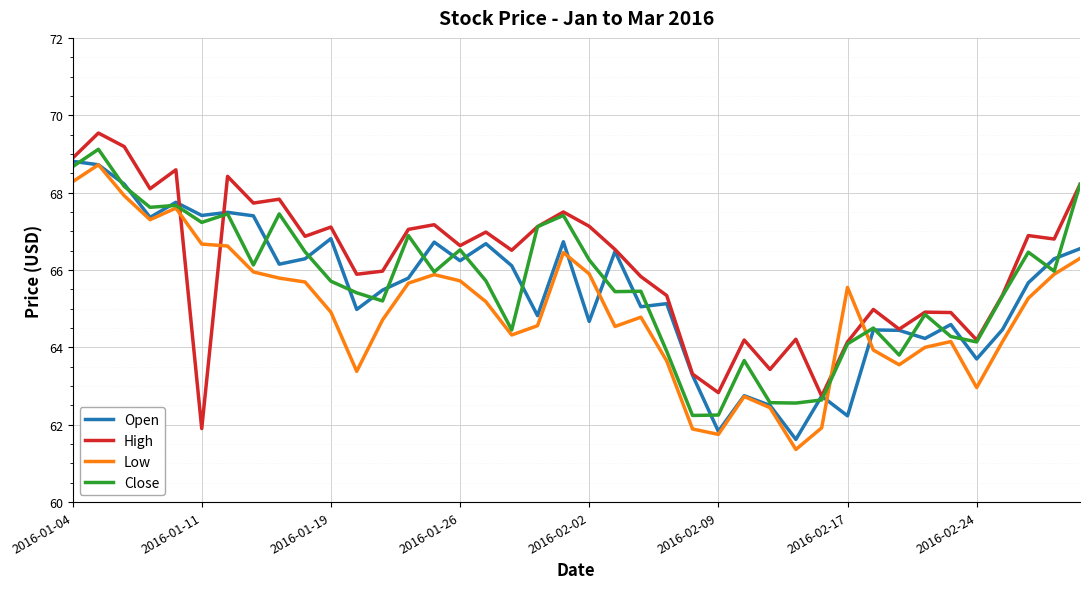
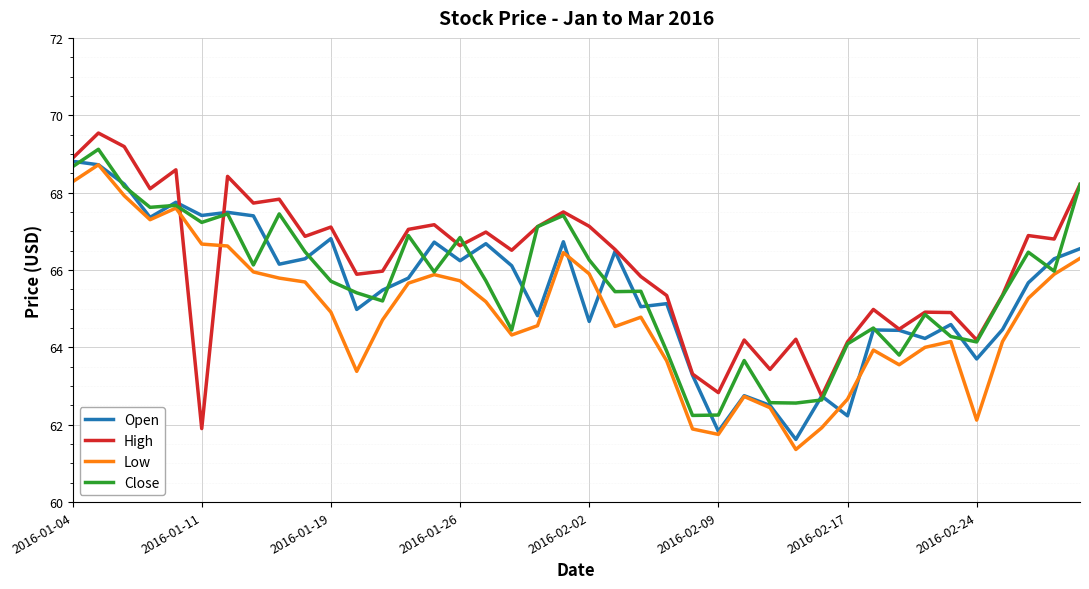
  {
    "Open": {
      "2016-01-04": 68.8,
      "2016-01-11": 67.4,
      "2016-01-19": 66.8,
      "2016-01-26": 66.2,
      "2016-02-02": 64.7,
      "2016-02-09": 61.8,
      "2016-02-17": 62.2,
      "2016-02-24": 63.7
    },
    "High": {
      "2016-01-04": 68.9,
      "2016-01-11": 61.9,
      "2016-01-19": 67.1,
      "2016-01-26": 66.6,
      "2016-02-02": 67.1,
      "2016-02-09": 62.8
    },
    "Low": {
      "2016-01-04": 68.3,
      "2016-01-11": 66.7,
      "2016-01-19": 64.9,
      "2016-01-26": 65.7,
      "2016-02-02": 65.9,
      "2016-02-09": 61.8,
-     "2016-02-17": 65.6,
-     "2016-02-24": 63.0
+     "2016-02-17": 62.7,
+     "2016-02-24": 62.1
    },
    "Close": {
      "2016-01-04": 68.7,
      "2016-01-11": 67.2,
      "2016-01-19": 65.7,
-     "2016-01-26": 66.5,
+     "2016-01-26": 66.8,
      "2016-02-02": 66.3,
      "2016-02-09": 62.3
    }
  }
